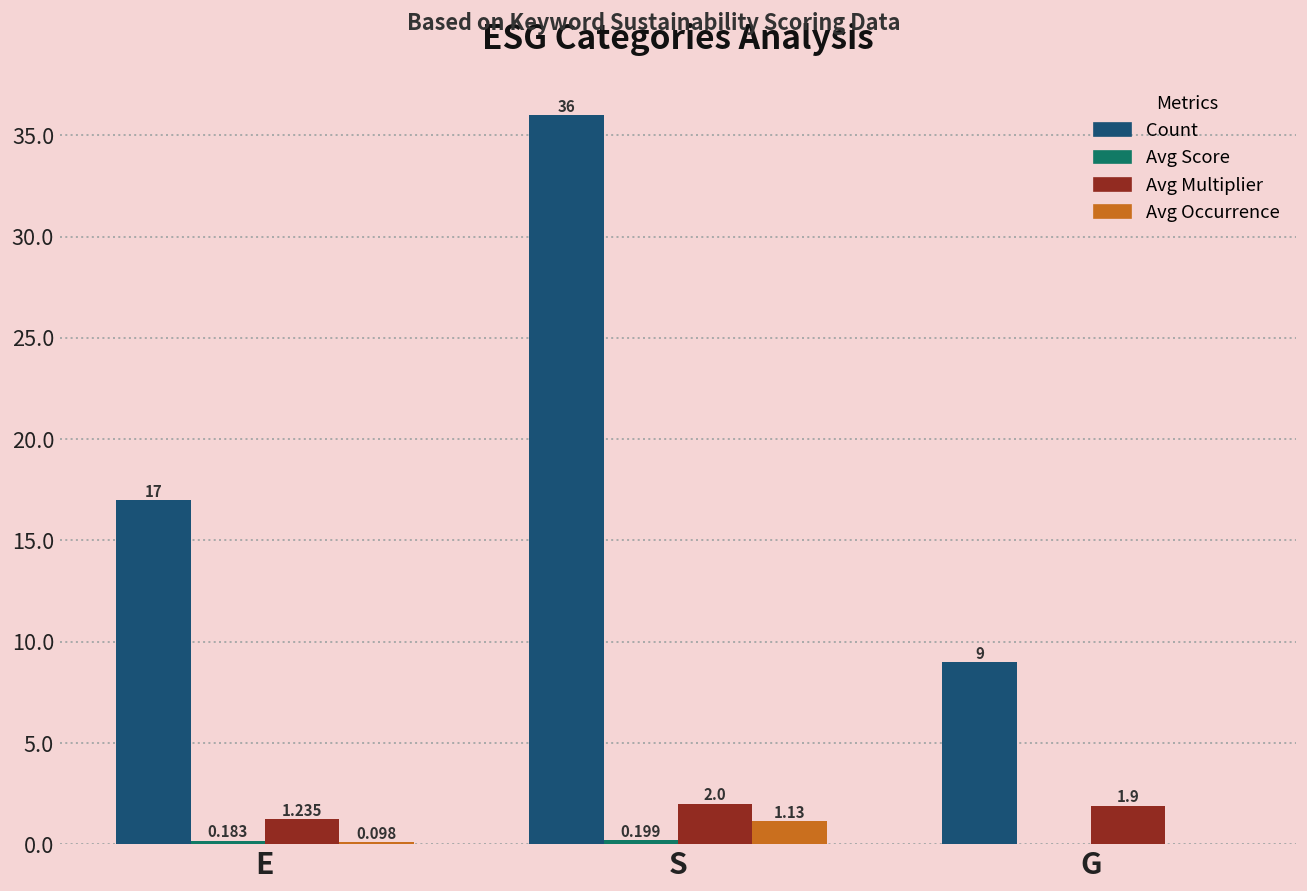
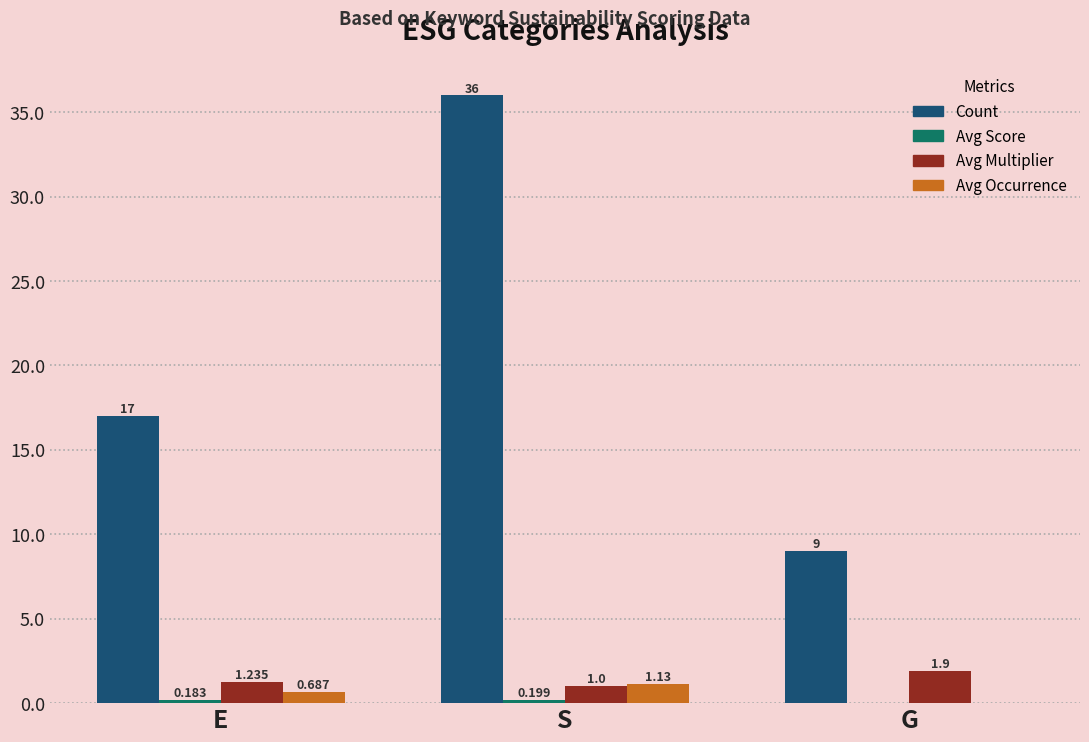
  {
    "Avg Multiplier": {
      "E": 1.235,
-     "S": 2.0,
+     "S": 1.0,
      "G": 1.9
    },
    "Avg Occurrence": {
-     "E": 0.098,
+     "E": 0.687,
      "S": 1.13
    }
  }
